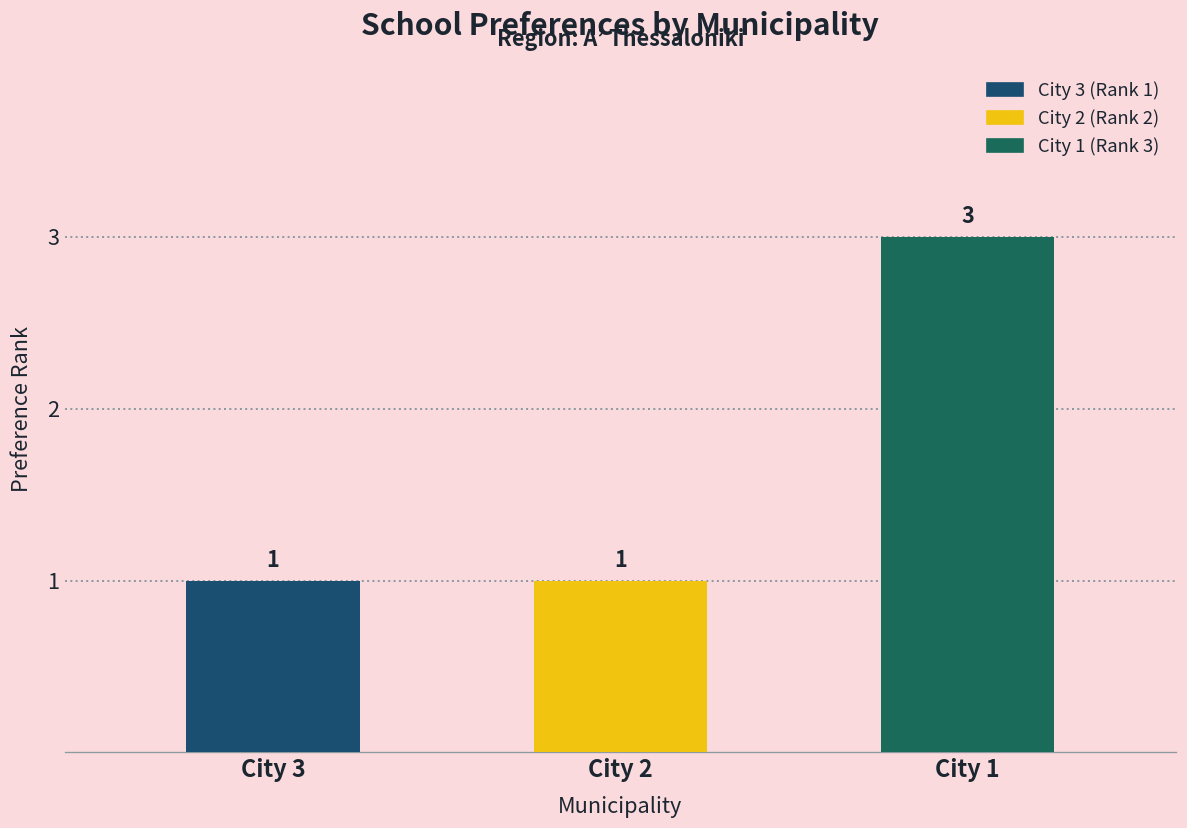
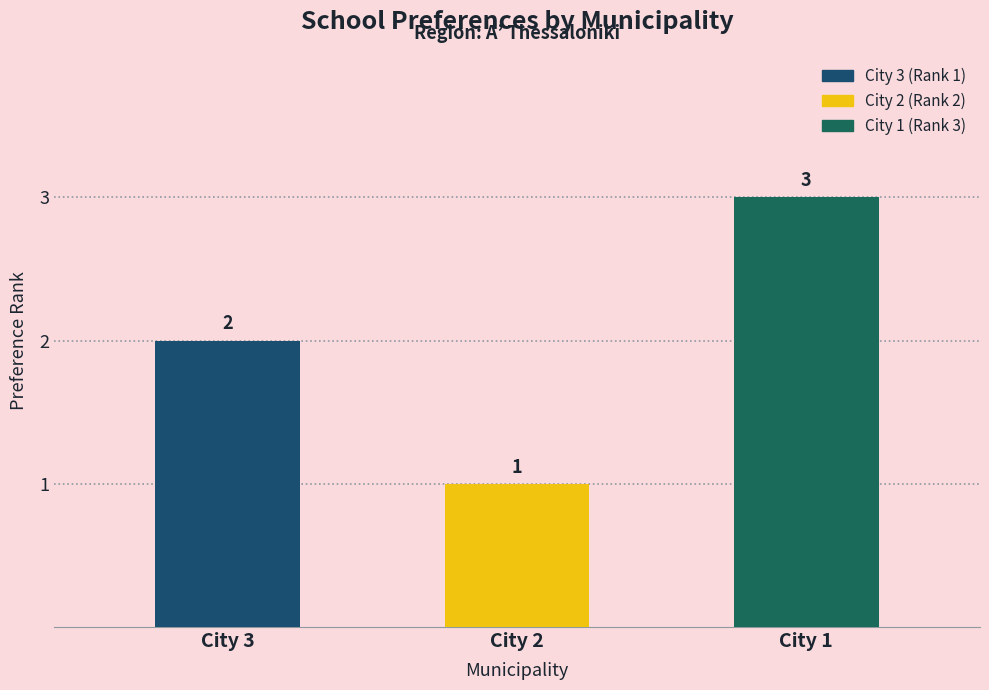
  {
-   "City 3": 1,
+   "City 3": 2,
    "City 2": 1,
    "City 1": 3
  }
